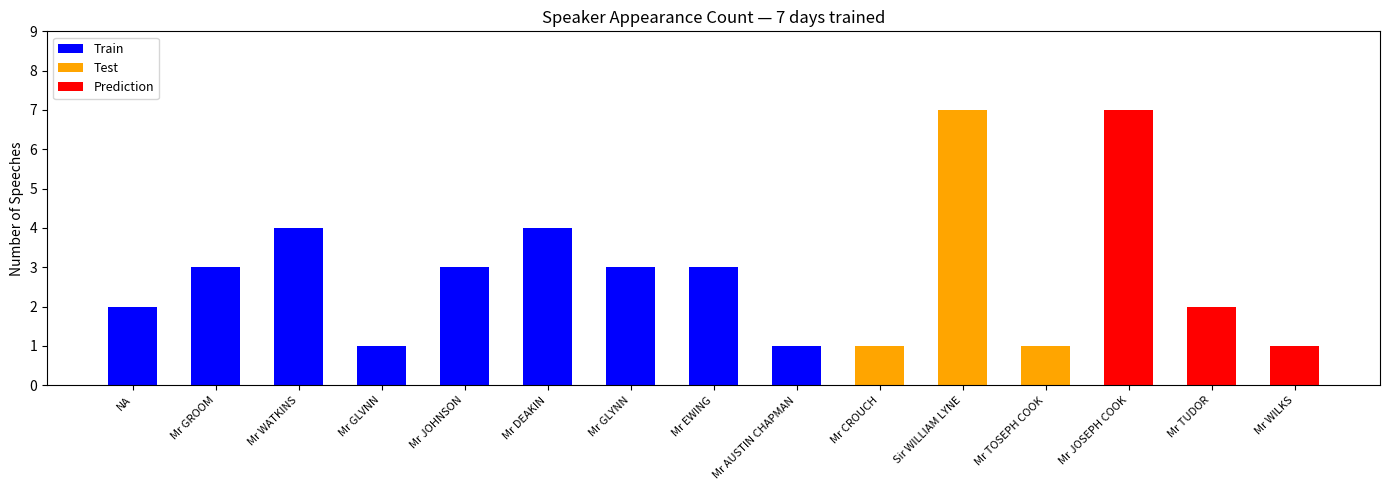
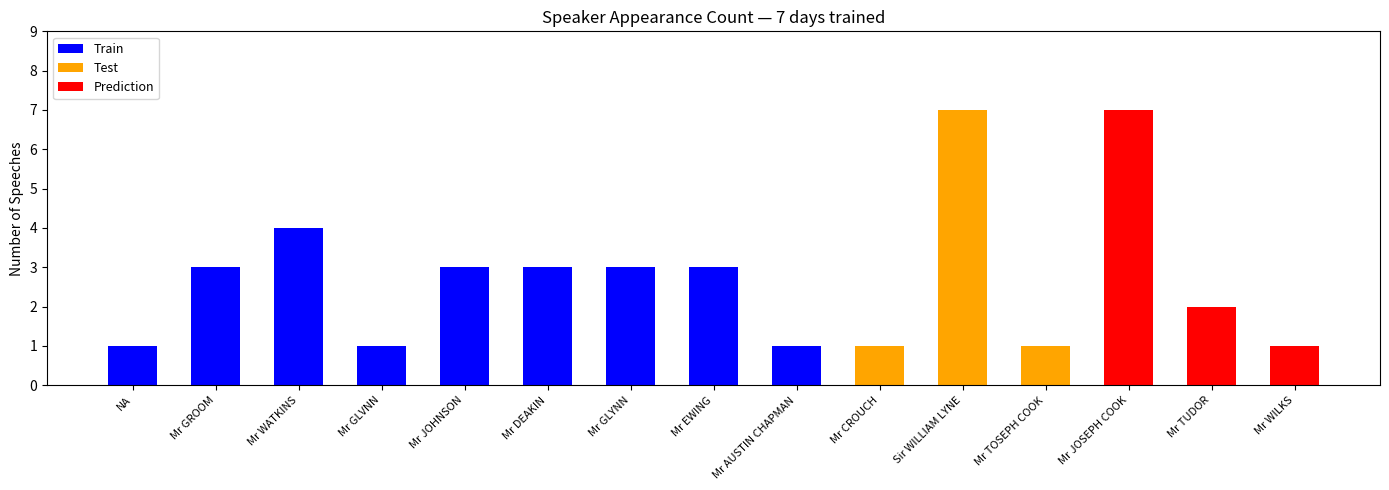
  {
    "Train": {
-     "NA": 2,
+     "NA": 1,
      "Mr GROOM": 3,
      "Mr WATKINS": 4,
      "Mr GLVNN": 1,
      "Mr JOHNSON": 3,
-     "Mr DEAKIN": 4,
+     "Mr DEAKIN": 3,
      "Mr GLYNN": 3,
      "Mr EWING": 3,
      "Mr AUSTIN CHAPMAN": 1,
      "Mr CROUCH": 0,
      "Sir WILLIAM LYNE": 0,
      "Mr TOSEPH COOK": 0,
      "Mr JOSEPH COOK": 0,
      "Mr TUDOR": 0,
      "Mr WILKS": 0
    },
    "Test": {
      "NA": 0,
      "Mr GROOM": 0,
      "Mr WATKINS": 0,
      "Mr GLVNN": 0,
      "Mr JOHNSON": 0,
      "Mr DEAKIN": 0,
      "Mr GLYNN": 0,
      "Mr EWING": 0,
      "Mr AUSTIN CHAPMAN": 0,
      "Mr CROUCH": 1,
      "Sir WILLIAM LYNE": 7,
      "Mr TOSEPH COOK": 1,
      "Mr JOSEPH COOK": 0,
      "Mr TUDOR": 0,
      "Mr WILKS": 0
    },
    "Prediction": {
      "NA": 0,
      "Mr GROOM": 0,
      "Mr WATKINS": 0,
      "Mr GLVNN": 0,
      "Mr JOHNSON": 0,
      "Mr DEAKIN": 0,
      "Mr GLYNN": 0,
      "Mr EWING": 0,
      "Mr AUSTIN CHAPMAN": 0,
      "Mr CROUCH": 0,
      "Sir WILLIAM LYNE": 0,
      "Mr TOSEPH COOK": 0,
      "Mr JOSEPH COOK": 7,
      "Mr TUDOR": 2,
      "Mr WILKS": 1
    }
  }
